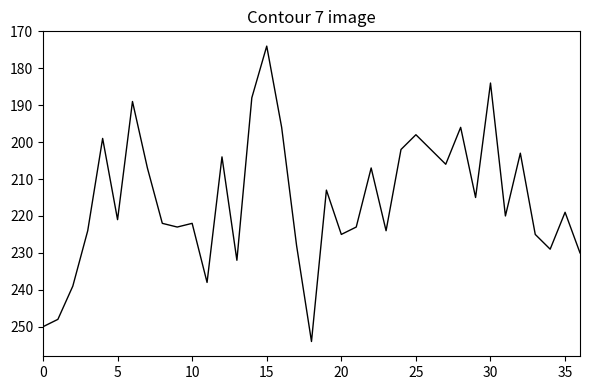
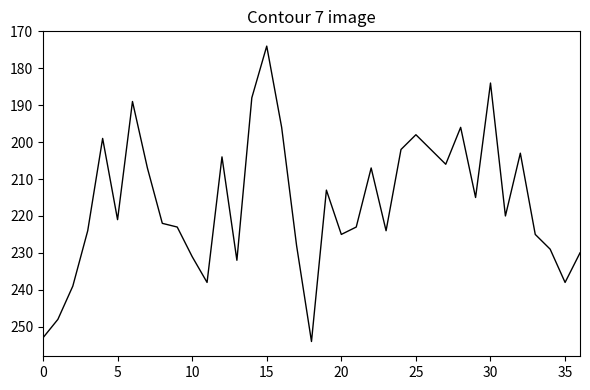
  {
-   "0": 250,
+   "0": 253,
    "5": 221,
-   "10": 222,
+   "10": 231,
    "15": 174,
    "20": 225,
    "25": 198,
    "30": 184,
-   "35": 219
+   "35": 238
  }
